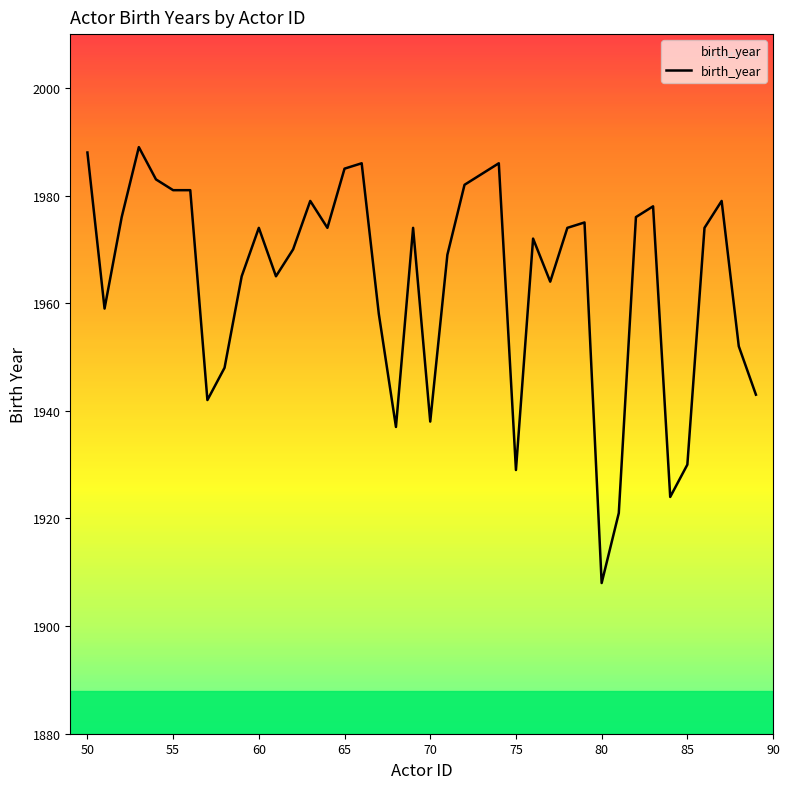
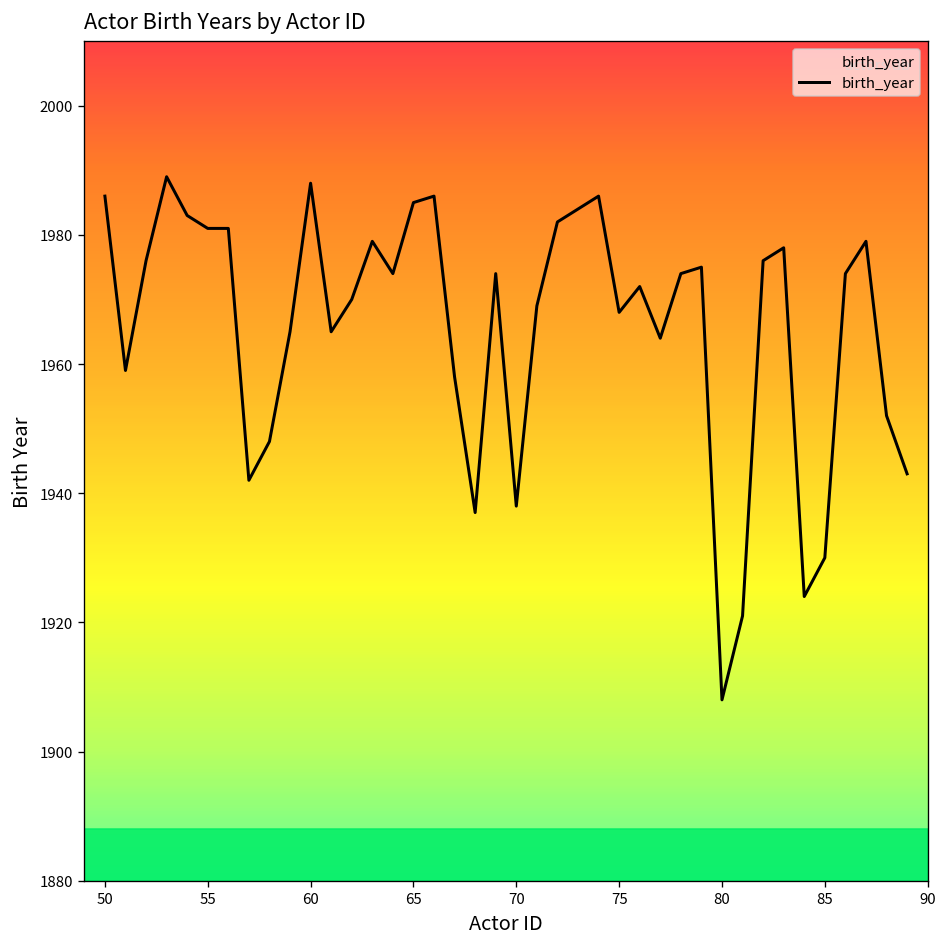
  {
-   "50": 1988,
+   "50": 1986,
    "55": 1981,
-   "60": 1974,
+   "60": 1988,
    "65": 1985,
    "70": 1938,
-   "75": 1929,
+   "75": 1968,
    "80": 1908,
    "85": 1930
  }
